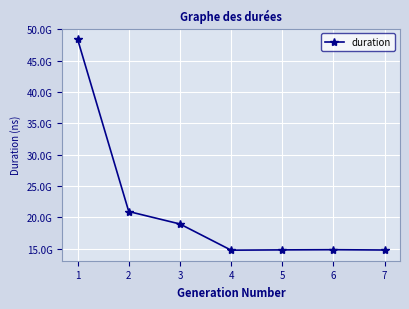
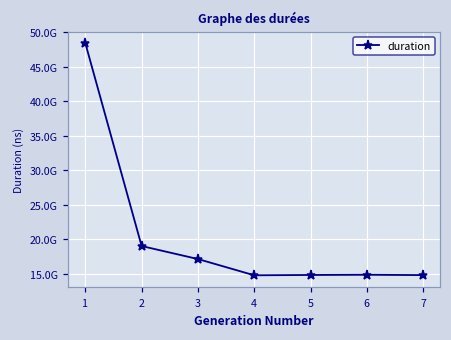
  {
    "1": 48000000000,
-   "2": 21000000000,
-   "3": 19000000000,
+   "2": 19000000000,
+   "3": 17000000000,
    "4": 15000000000,
    "5": 15000000000,
    "6": 15000000000,
    "7": 15000000000
  }
